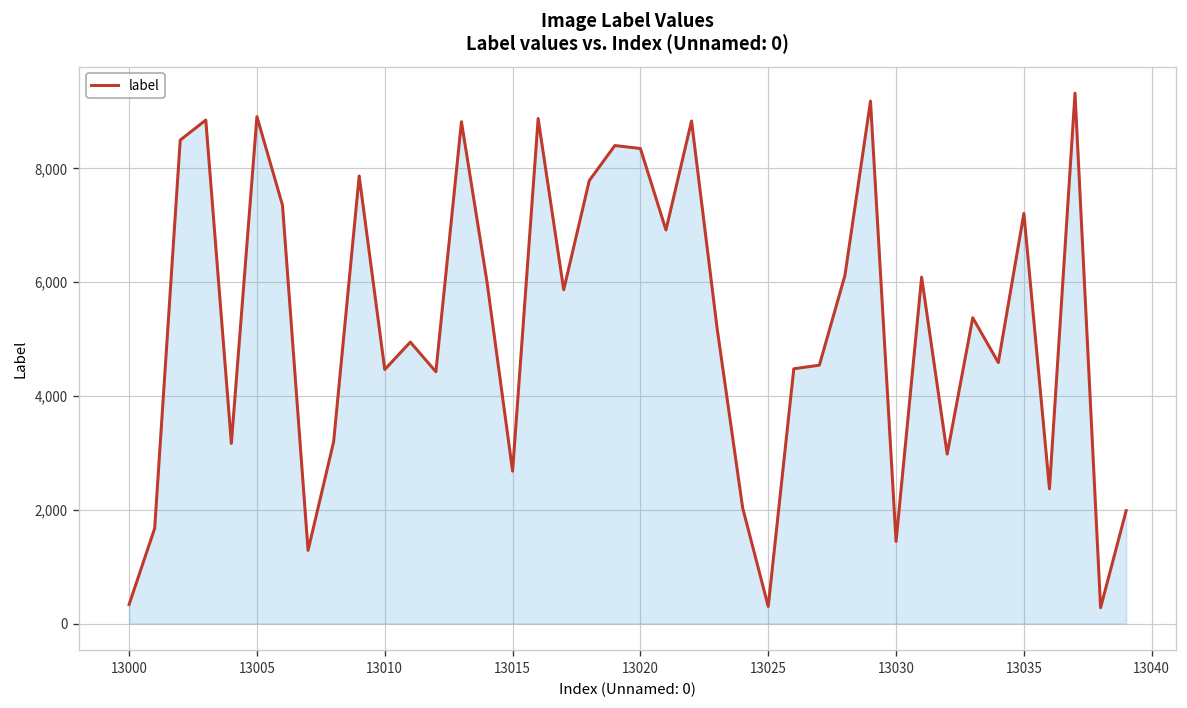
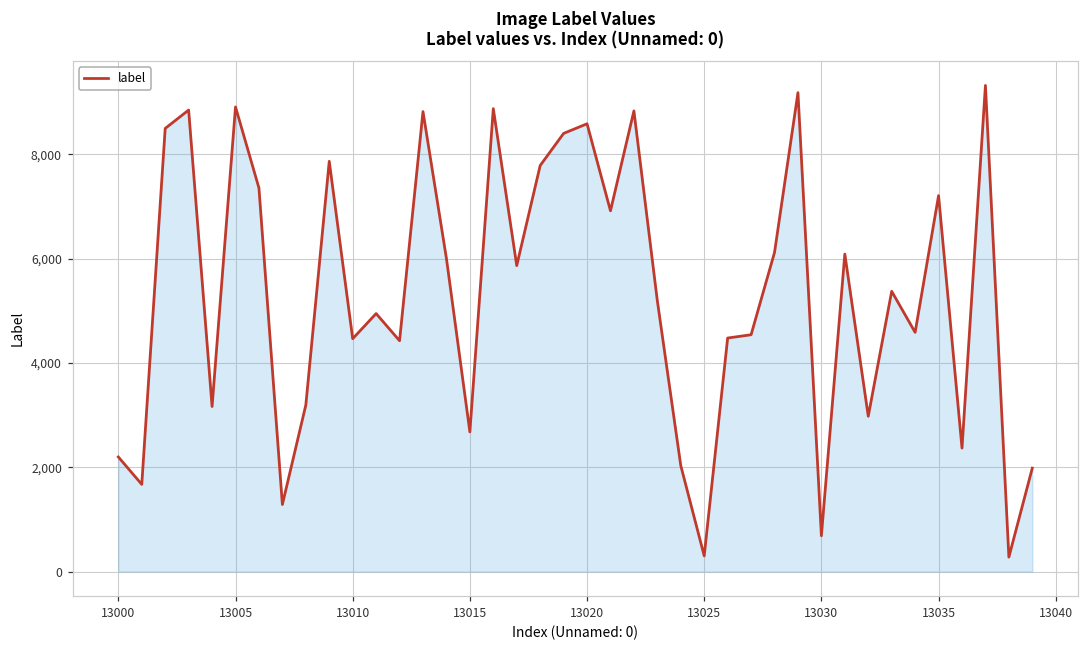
  {
-   "13000": "300",
+   "13000": "2,200",
    "13005": "8,900",
    "13010": "4,500",
    "13015": "2,700",
-   "13020": "8,300",
+   "13020": "8,600",
    "13025": "300",
-   "13030": "1,400",
+   "13030": "700",
    "13035": "7,200"
  }
